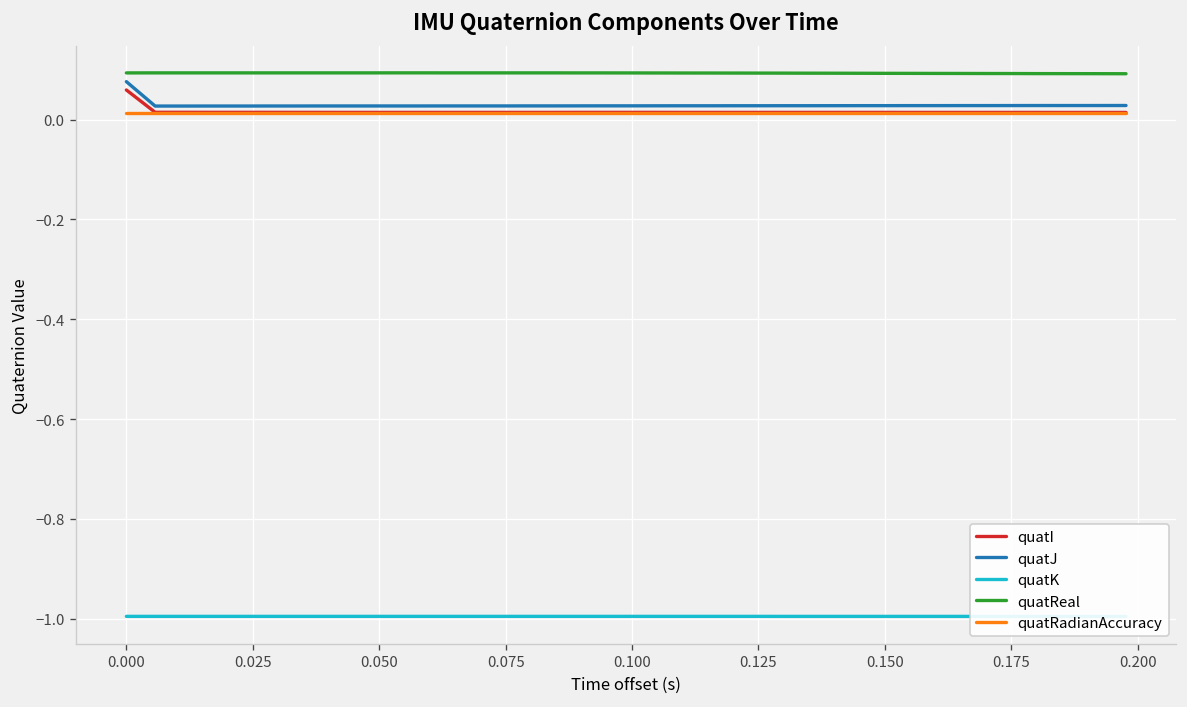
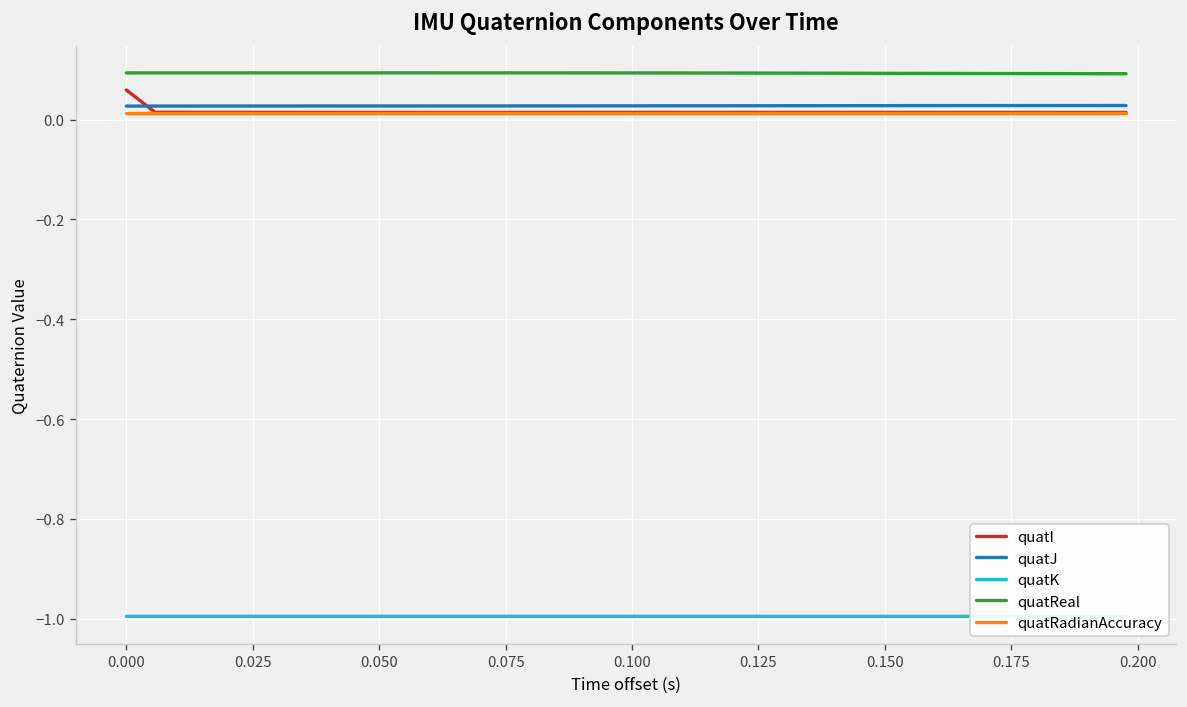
  {
    "quatI": {
      "0.000": 0.06
    },
    "quatJ": {
-     "0.000": 0.08
+     "0.000": 0.03
    },
    "quatK": {
      "0.000": -1.00
    },
    "quatReal": {
      "0.000": 0.09
    },
    "quatRadianAccuracy": {
      "0.000": 0.01
    }
  }
